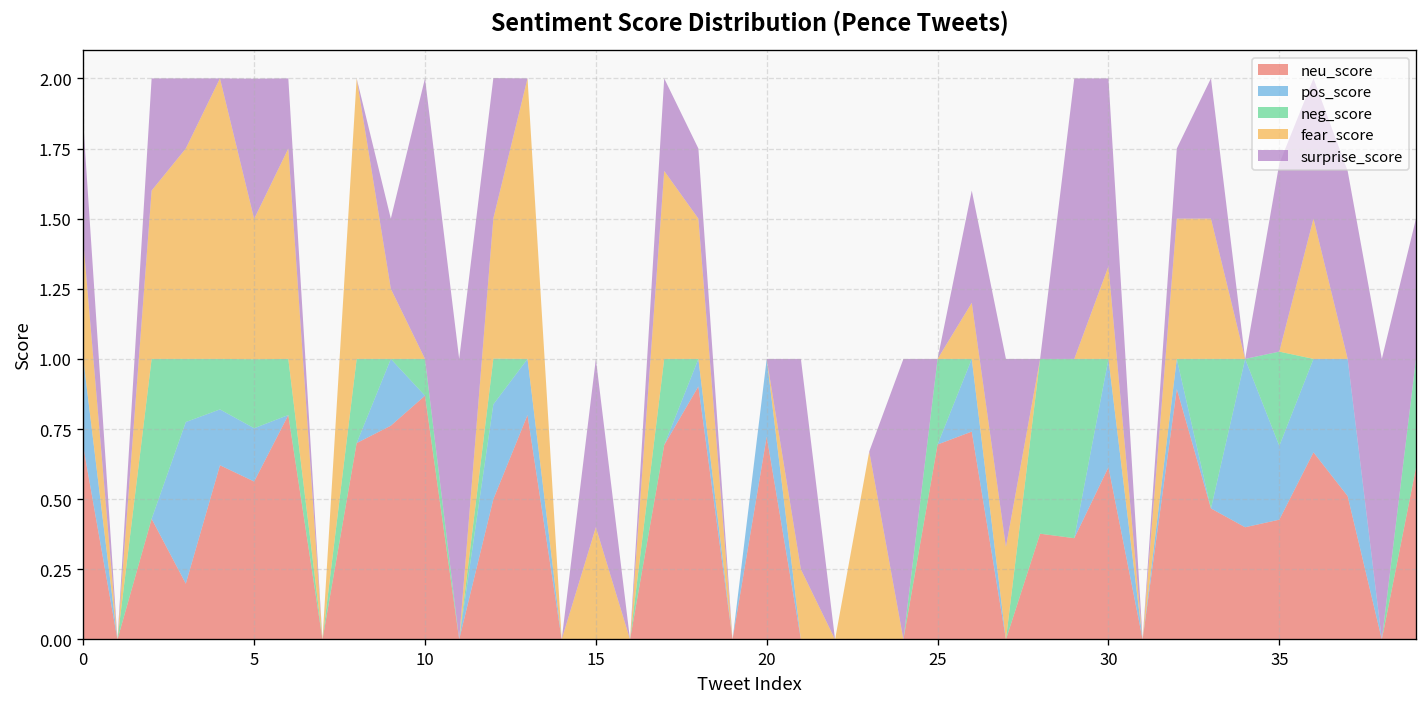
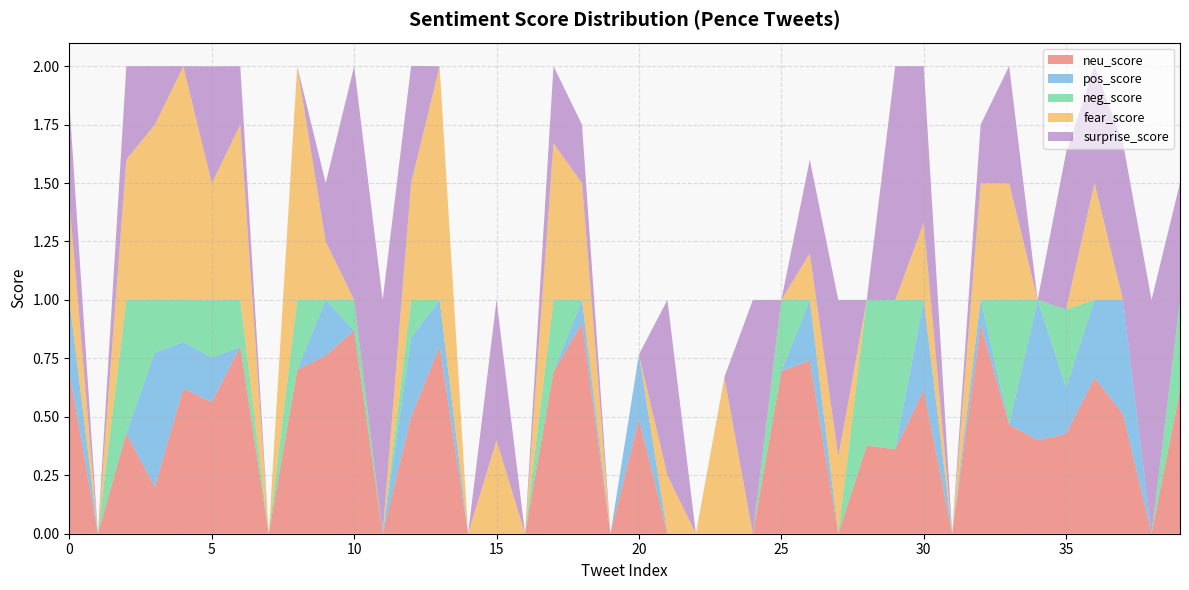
  {
    "neu_score": {
      "0": 0.69,
      "5": 0.56,
-     "20": 0.72,
+     "20": 0.49,
      "30": 0.61,
      "35": 0.43
    },
    "pos_score": {
      "5": 0.19,
-     "35": 0.26
+     "35": 0.20
    },
    "neg_score": {
      "5": 0.25
    },
    "fear_score": {
      "0": 0.42,
      "5": 0.50,
      "15": 0.40,
      "30": 0.33
    },
    "surprise_score": {
      "0": 0.42,
      "5": 0.50,
      "10": 1.00,
      "15": 0.60,
      "30": 0.67
    }
  }
